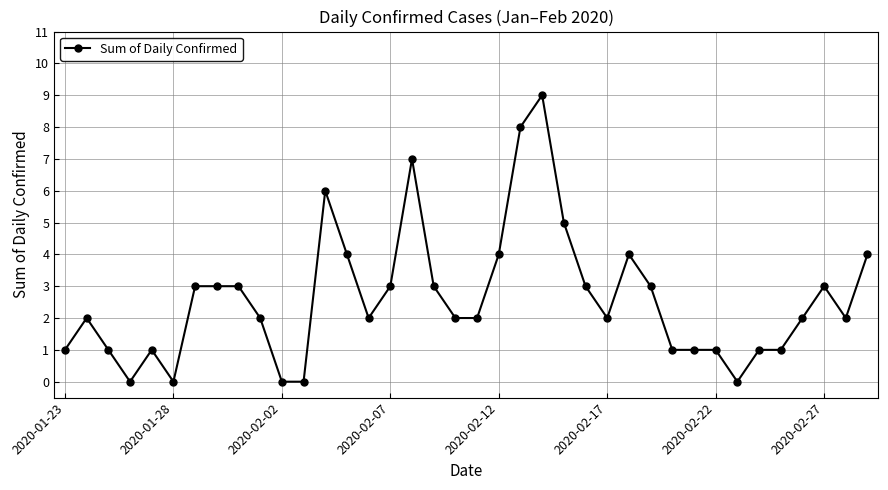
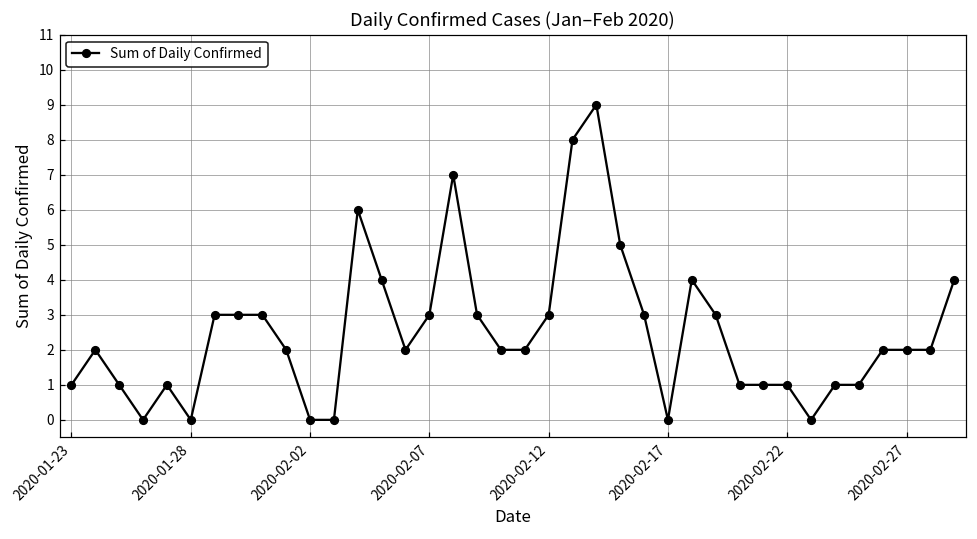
  {
    "2020-01-23": 1,
    "2020-01-28": 0,
    "2020-02-02": 0,
    "2020-02-07": 3,
-   "2020-02-12": 4,
-   "2020-02-17": 2,
+   "2020-02-12": 3,
+   "2020-02-17": 0,
    "2020-02-22": 1,
-   "2020-02-27": 3
+   "2020-02-27": 2
  }
